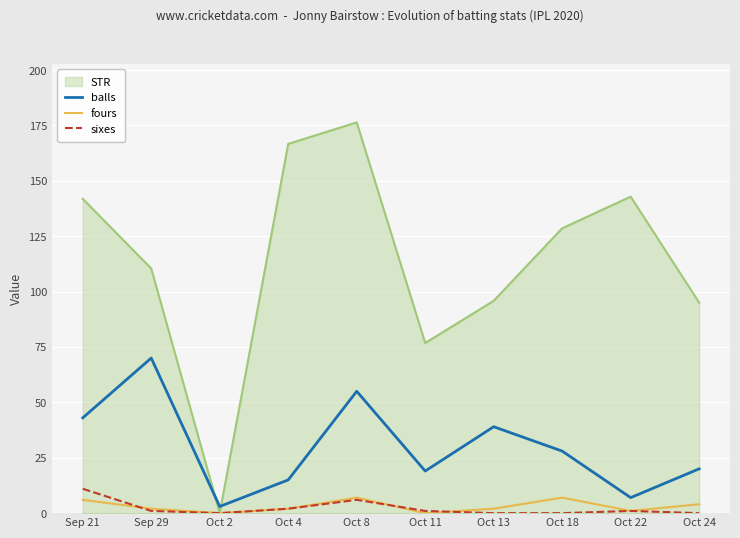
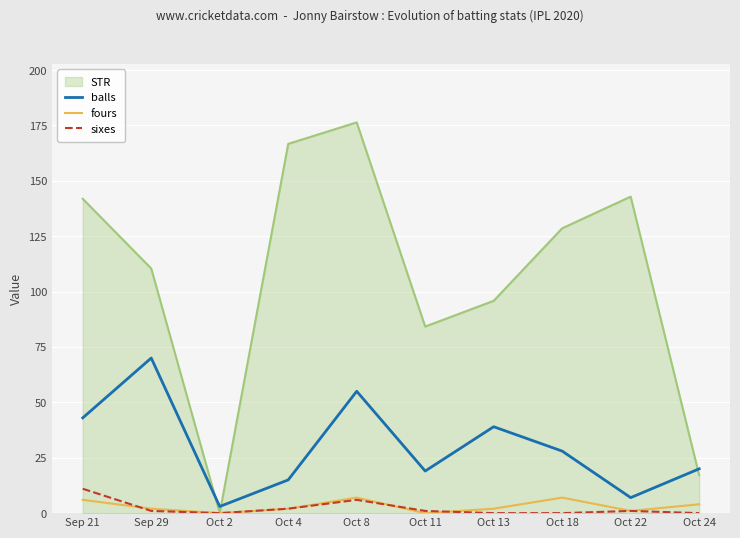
  {
    "STR": {
      "Sep 21": 142,
      "Sep 29": 110,
      "Oct 4": 167,
      "Oct 8": 176,
-     "Oct 11": 77,
+     "Oct 11": 84,
      "Oct 13": 96,
      "Oct 18": 129,
      "Oct 22": 143,
-     "Oct 24": 95
+     "Oct 24": 17
    },
    "balls": {
      "Sep 21": 43,
      "Sep 29": 70,
      "Oct 2": 3,
      "Oct 4": 15,
      "Oct 8": 55,
      "Oct 11": 19,
      "Oct 13": 39,
      "Oct 18": 28,
      "Oct 22": 7,
      "Oct 24": 20
    },
    "fours": {
      "Sep 21": 6,
      "Oct 13": 2,
      "Oct 18": 7,
      "Oct 24": 4
    },
    "sixes": {
      "Sep 21": 11,
      "Oct 13": 0,
      "Oct 18": 0,
      "Oct 24": 0
    }
  }
